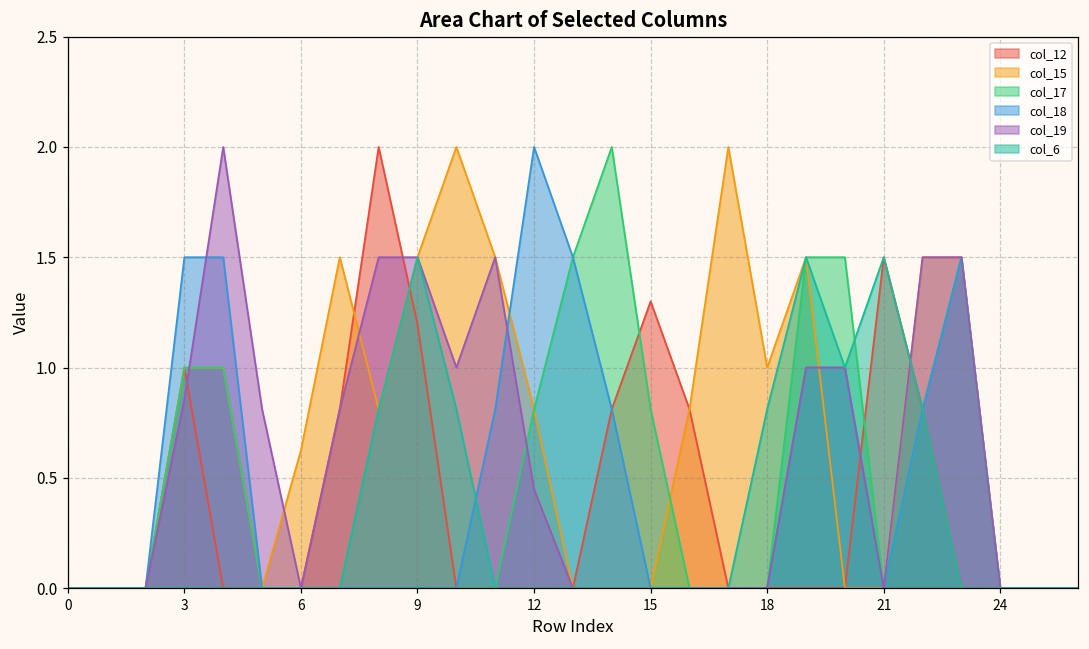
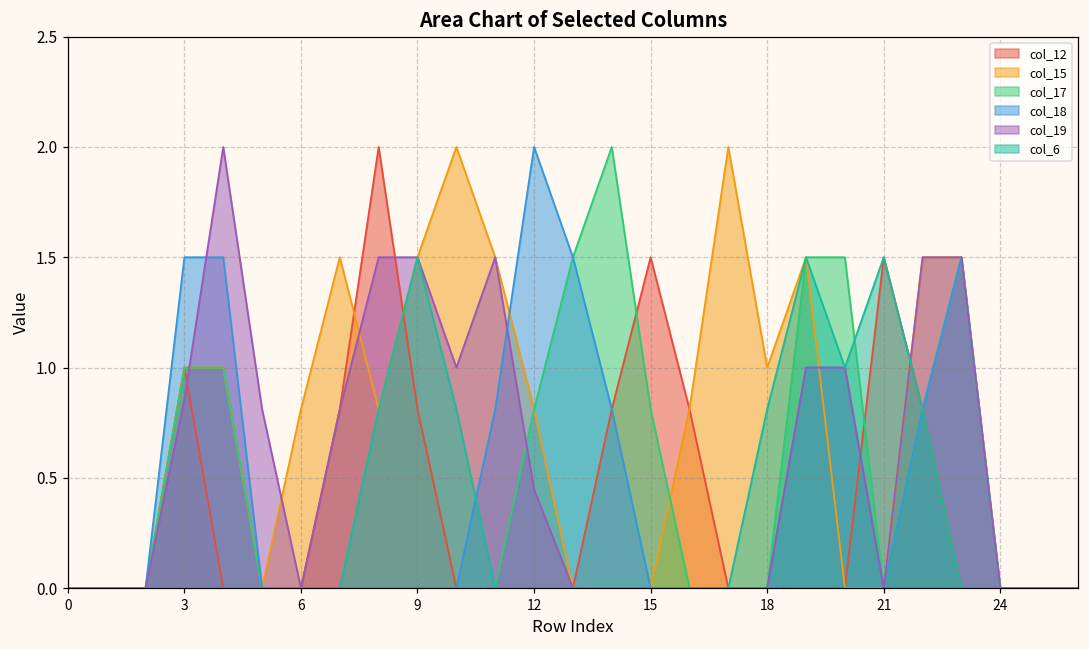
  {
    "col_12": {
-     "9": 1.20,
-     "15": 1.3
+     "9": 0.81,
+     "15": 1.5
    },
    "col_15": {
-     "6": 0.63,
+     "6": 0.81,
      "18": 1.00
    },
    "col_19": {
      "3": 0.86,
      "12": 0.45
    }
  }
